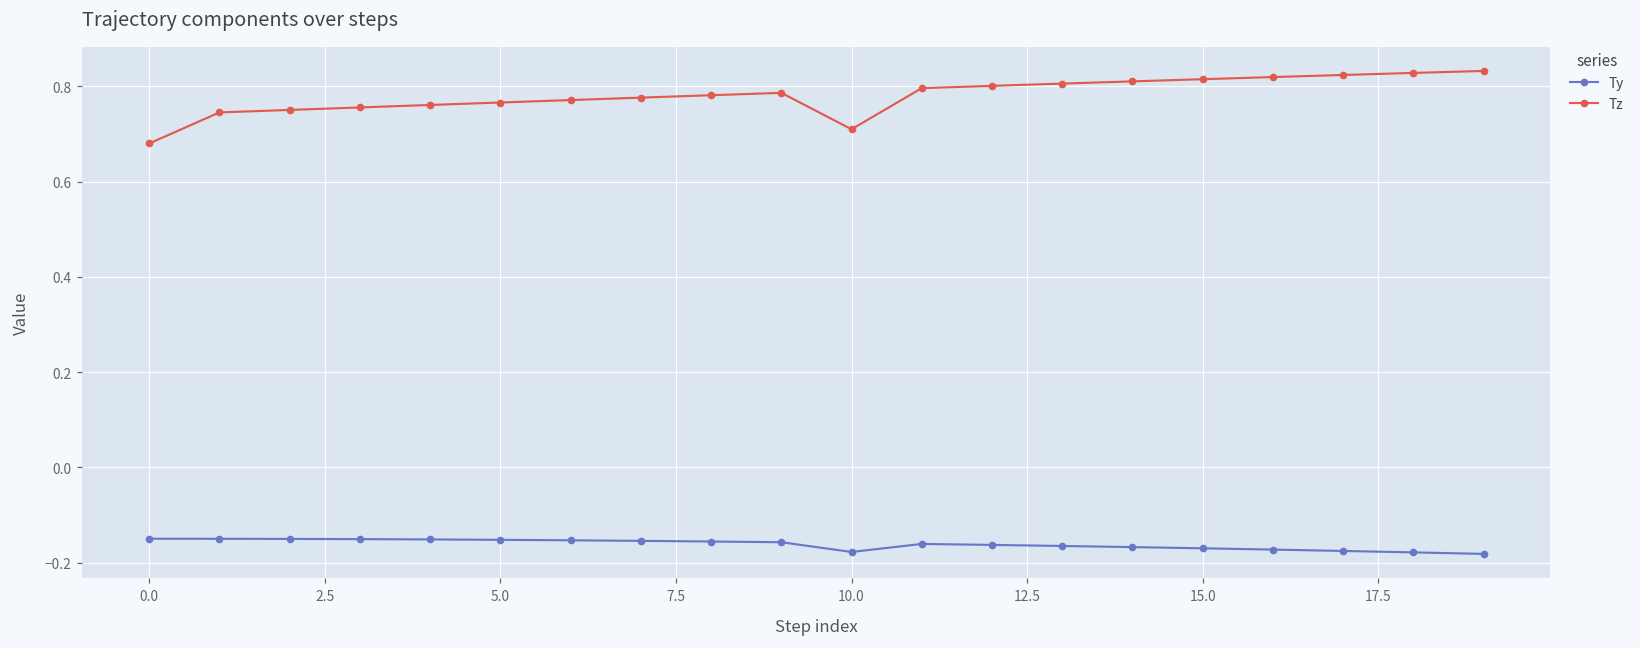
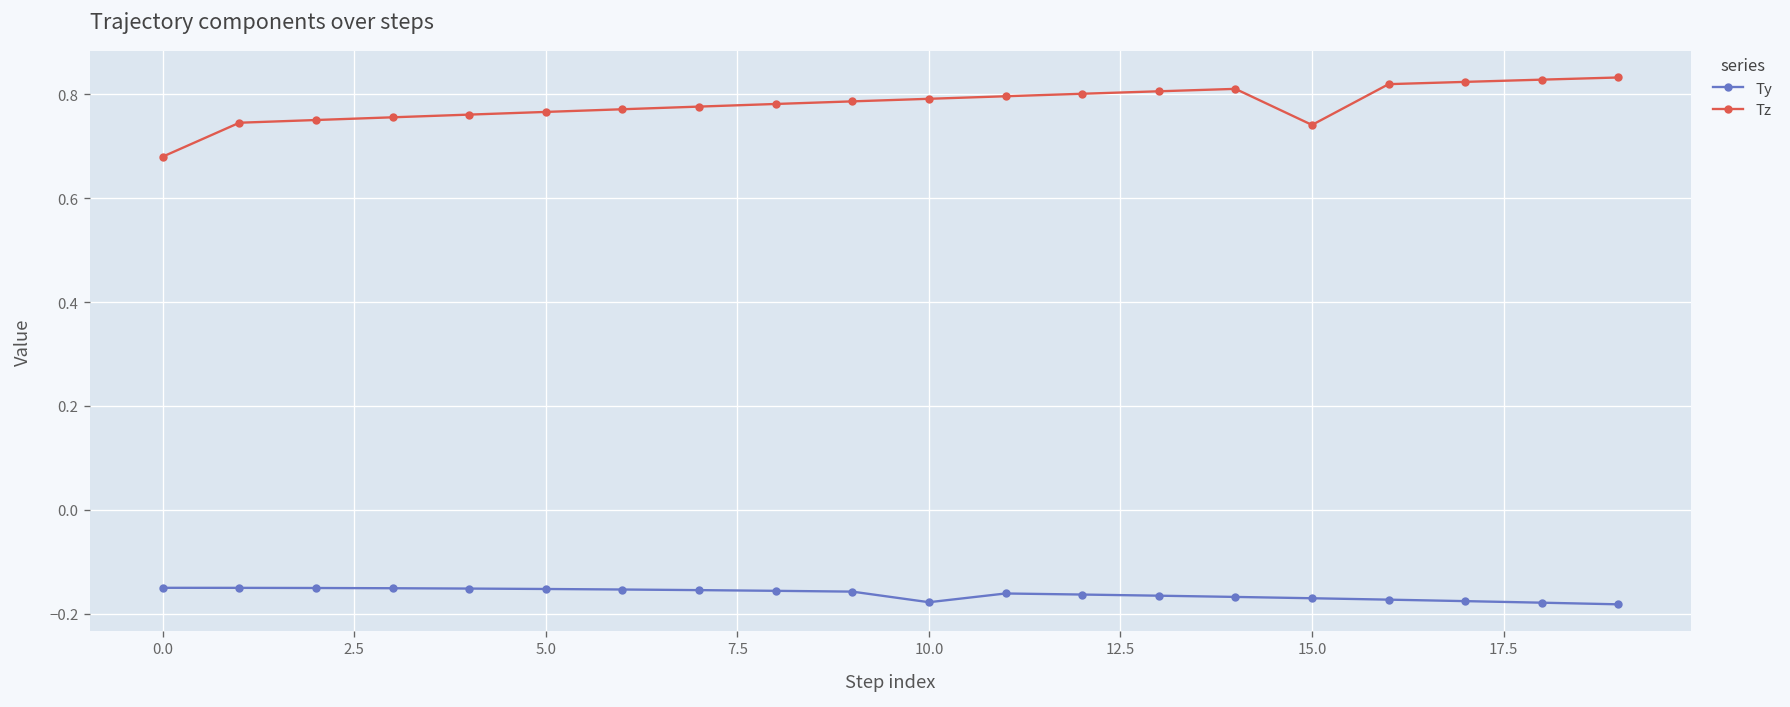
  {
    "Ty": {
      "0.0": -0.15,
      "5.0": -0.15,
      "10.0": -0.18,
      "15.0": -0.17
    },
    "Tz": {
      "0.0": 0.68,
      "5.0": 0.77,
-     "10.0": 0.71,
-     "15.0": 0.82
+     "10.0": 0.79,
+     "15.0": 0.74
    }
  }
